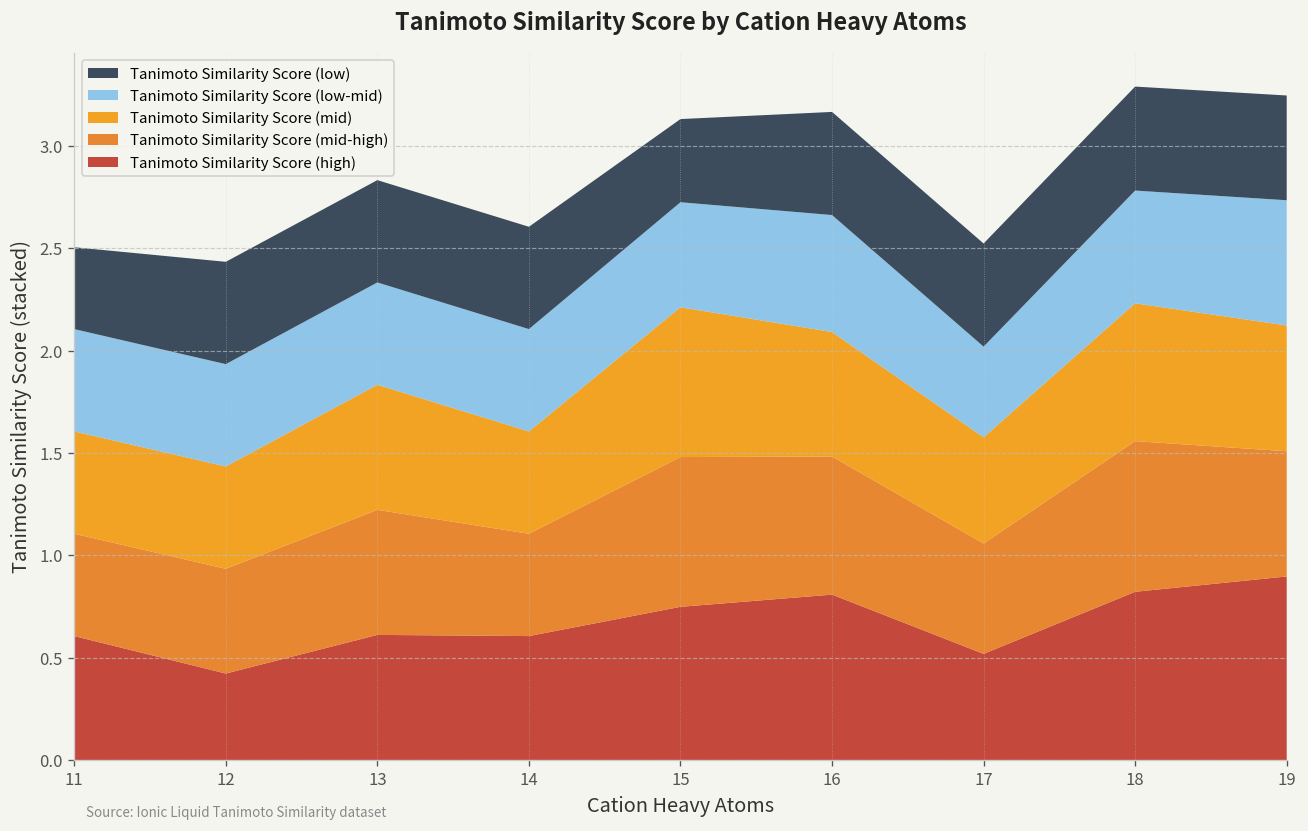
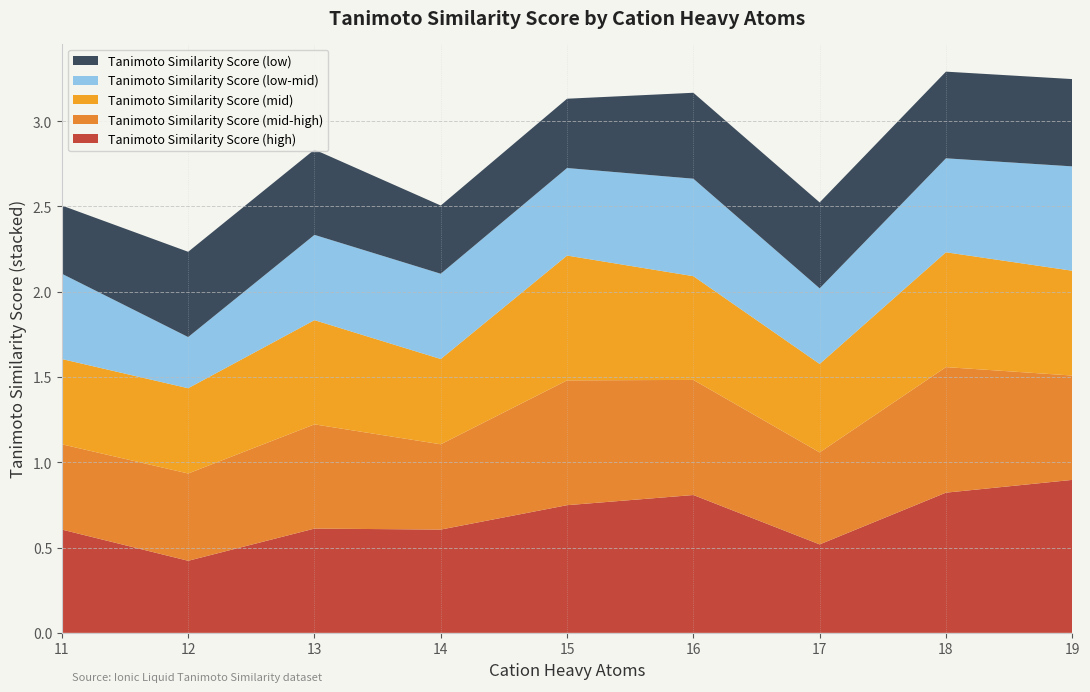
  {
    "Tanimoto Similarity Score (high)": {
      "11": 0.6,
      "12": 0.42,
      "13": 0.6,
      "14": 0.6,
      "15": 0.75,
      "16": 0.8,
      "17": 0.52,
      "18": 0.82,
      "19": 0.9
    },
    "Tanimoto Similarity Score (low-mid)": {
      "11": 0.5,
-     "12": 0.5,
+     "12": 0.3,
      "13": 0.5,
      "14": 0.5,
      "15": 0.5,
      "16": 0.57,
      "17": 0.44,
      "18": 0.55,
      "19": 0.6
    },
    "Tanimoto Similarity Score (low)": {
      "11": 0.4,
      "12": 0.5,
-     "14": 0.5,
+     "14": 0.4,
      "15": 0.4,
      "16": 0.5,
      "17": 0.5,
      "18": 0.5,
      "19": 0.5
    }
  }
